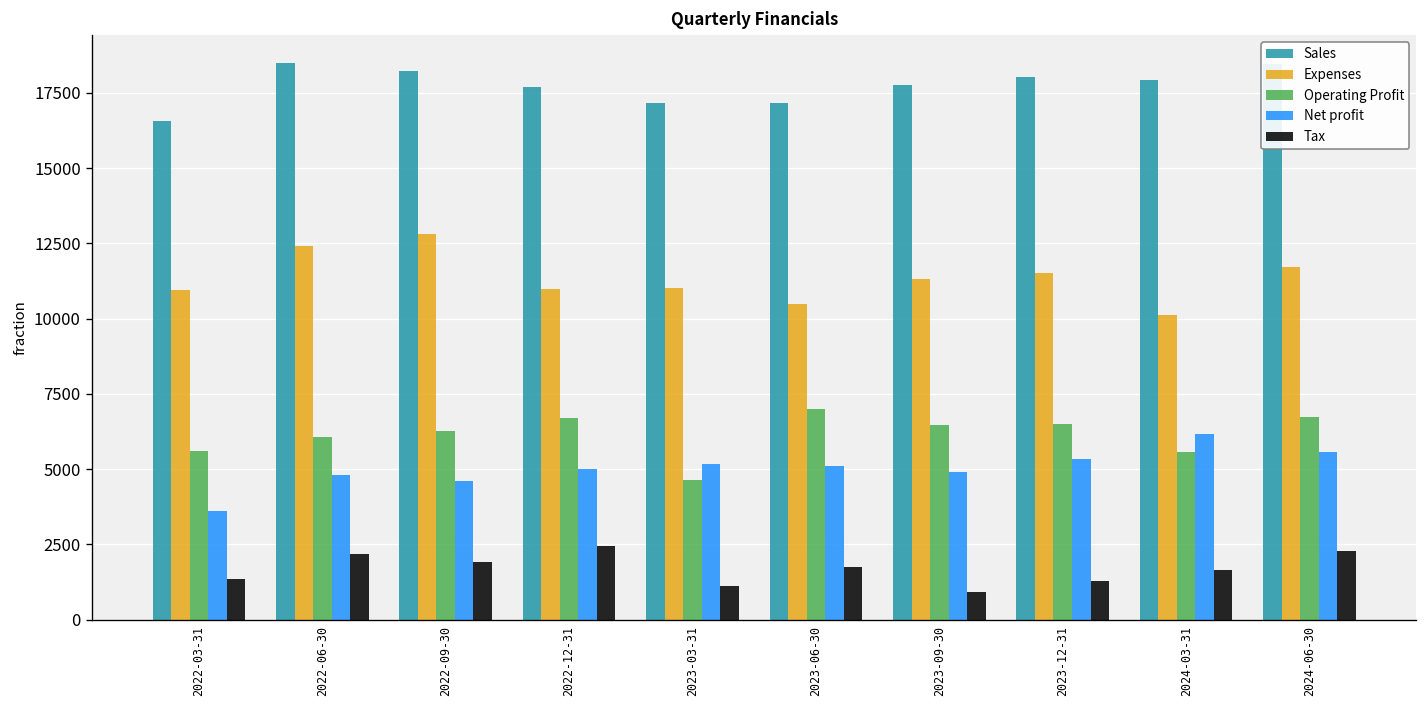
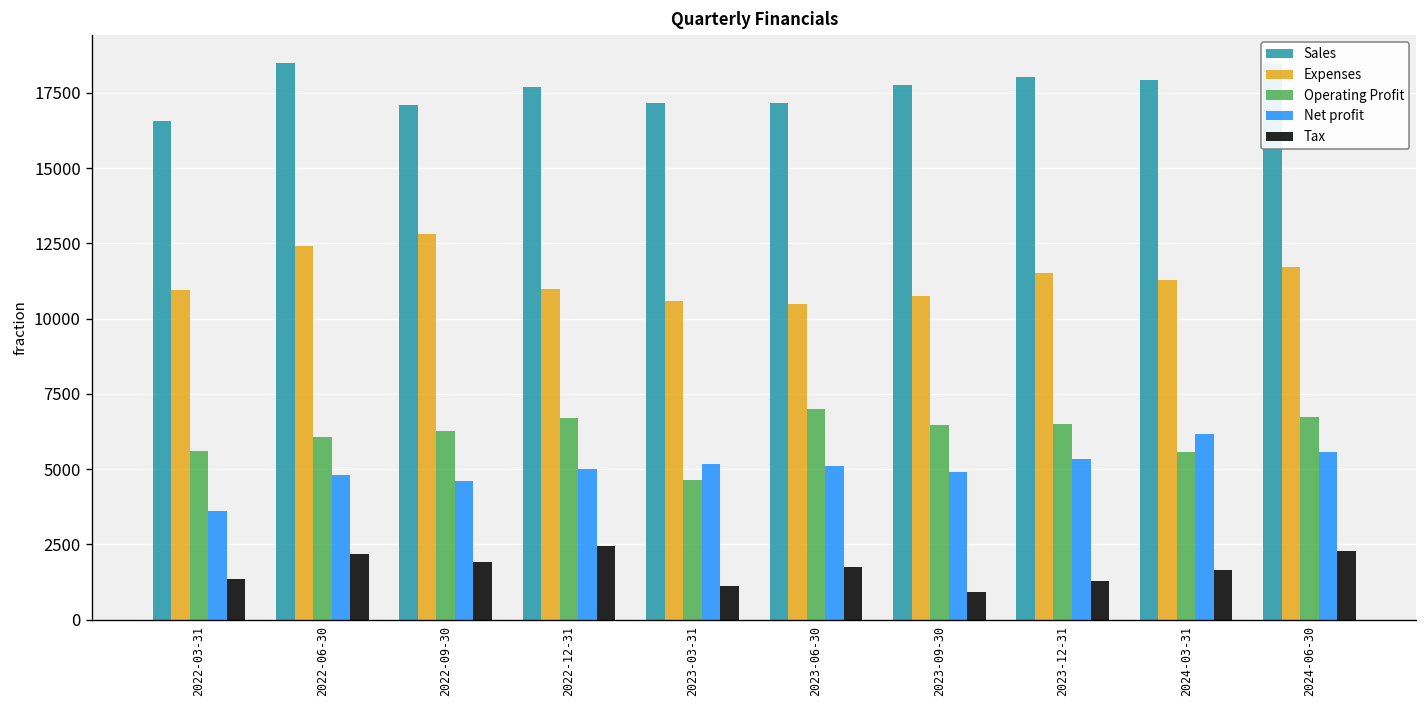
  {
    "Sales": {
      "2022-03-31": 16600,
      "2022-06-30": 18500,
-     "2022-09-30": 18200,
+     "2022-09-30": 17100,
      "2022-12-31": 17700,
      "2023-03-31": 17200,
      "2023-06-30": 17200,
      "2023-09-30": 17800,
      "2023-12-31": 18000,
      "2024-03-31": 17900
    },
    "Expenses": {
      "2022-03-31": 11000,
      "2022-06-30": 12400,
      "2022-09-30": 12800,
      "2022-12-31": 11000,
-     "2023-03-31": 11000,
+     "2023-03-31": 10600,
      "2023-06-30": 10500,
-     "2023-09-30": 11300,
+     "2023-09-30": 10700,
      "2023-12-31": 11500,
-     "2024-03-31": 10100,
+     "2024-03-31": 11300,
      "2024-06-30": 11700
    },
    "Operating Profit": {
      "2022-03-31": 5600,
      "2022-06-30": 6100,
      "2022-09-30": 6300,
      "2022-12-31": 6700,
      "2023-03-31": 4600,
      "2023-06-30": 7000,
      "2023-09-30": 6500,
      "2023-12-31": 6500,
      "2024-03-31": 5600,
      "2024-06-30": 6700
    },
    "Net profit": {
      "2022-03-31": 3600,
      "2022-06-30": 4800,
      "2022-09-30": 4600,
      "2022-12-31": 5000,
      "2023-03-31": 5200,
      "2023-06-30": 5100,
      "2023-09-30": 4900,
      "2023-12-31": 5300,
      "2024-03-31": 6200,
      "2024-06-30": 5600
    },
    "Tax": {
      "2022-03-31": 1400,
      "2022-06-30": 2200,
      "2022-09-30": 1900,
      "2022-12-31": 2500,
      "2023-03-31": 1100,
      "2023-06-30": 1800,
      "2023-09-30": 900,
      "2023-12-31": 1300,
      "2024-03-31": 1600,
      "2024-06-30": 2300
    }
  }
